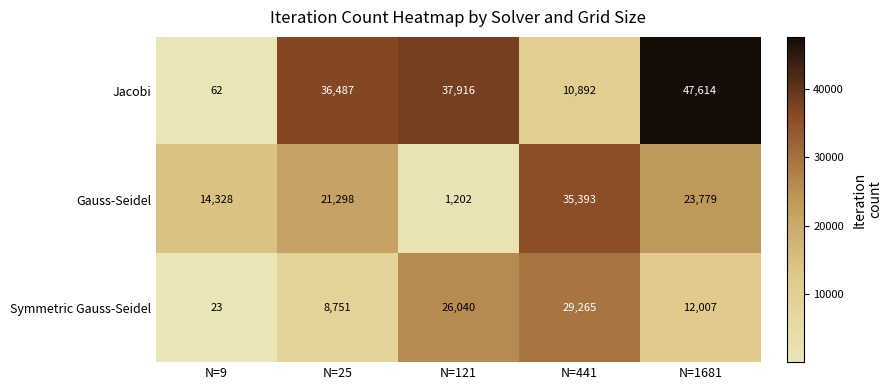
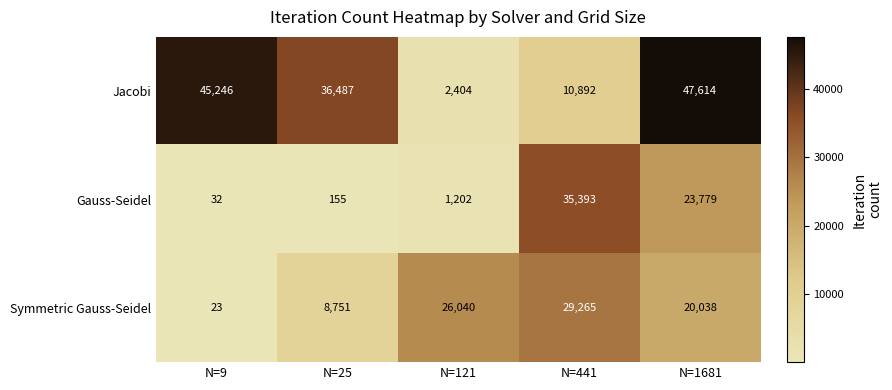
  {
    "Jacobi": {
-     "N=9": "62",
+     "N=9": "45,246",
      "N=25": "36,487",
-     "N=121": "37,916",
+     "N=121": "2,404",
      "N=441": "10,892",
      "N=1681": "47,614"
    },
    "Gauss-Seidel": {
-     "N=9": "14,328",
-     "N=25": "21,298",
+     "N=9": "32",
+     "N=25": "155",
      "N=121": "1,202",
      "N=441": "35,393",
      "N=1681": "23,779"
    },
    "Symmetric Gauss-Seidel": {
      "N=9": "23",
      "N=25": "8,751",
      "N=121": "26,040",
      "N=441": "29,265",
-     "N=1681": "12,007"
+     "N=1681": "20,038"
    }
  }
